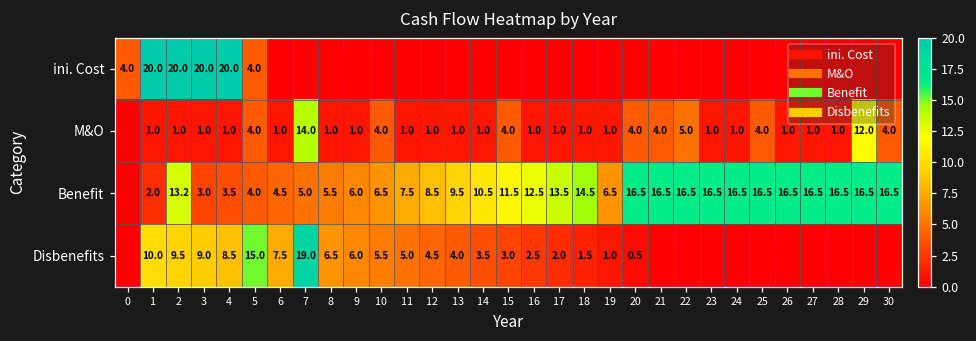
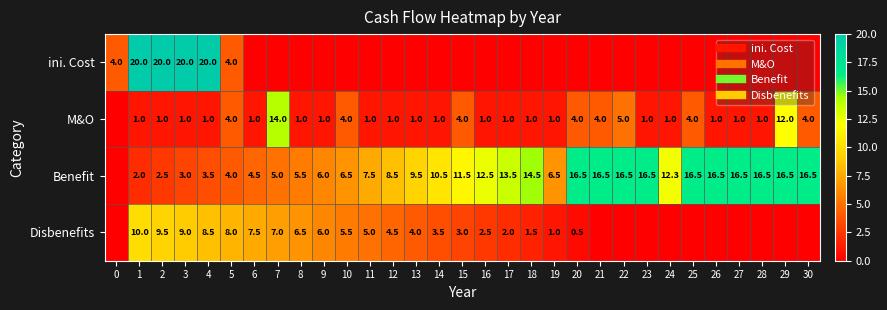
  {
    "ini. Cost": {
      "0": 4.0,
      "1": 20.0,
      "2": 20.0,
      "3": 20.0,
      "4": 20.0,
      "5": 4.0
    },
    "M&O": {
      "1": 1.0,
      "2": 1.0,
      "3": 1.0,
      "4": 1.0,
      "5": 4.0,
      "6": 1.0,
      "7": 14.0,
      "8": 1.0,
      "9": 1.0,
      "10": 4.0,
      "11": 1.0,
      "12": 1.0,
      "13": 1.0,
      "14": 1.0,
      "15": 4.0,
      "16": 1.0,
      "17": 1.0,
      "18": 1.0,
      "19": 1.0,
      "20": 4.0,
      "21": 4.0,
      "22": 5.0,
      "23": 1.0,
      "24": 1.0,
      "25": 4.0,
      "26": 1.0,
      "27": 1.0,
      "28": 1.0,
      "29": 12.0,
      "30": 4.0
    },
    "Benefit": {
      "1": 2.0,
-     "2": 13.2,
+     "2": 2.5,
      "3": 3.0,
      "4": 3.5,
      "5": 4.0,
      "6": 4.5,
      "7": 5.0,
      "8": 5.5,
      "9": 6.0,
      "10": 6.5,
      "11": 7.5,
      "12": 8.5,
      "13": 9.5,
      "14": 10.5,
      "15": 11.5,
      "16": 12.5,
      "17": 13.5,
      "18": 14.5,
      "19": 6.5,
      "20": 16.5,
      "21": 16.5,
      "22": 16.5,
      "23": 16.5,
-     "24": 16.5,
+     "24": 12.3,
      "25": 16.5,
      "26": 16.5,
      "27": 16.5,
      "28": 16.5,
      "29": 16.5,
      "30": 16.5
    },
    "Disbenefits": {
      "1": 10.0,
      "2": 9.5,
      "3": 9.0,
      "4": 8.5,
-     "5": 15.0,
+     "5": 8.0,
      "6": 7.5,
-     "7": 19.0,
+     "7": 7.0,
      "8": 6.5,
      "9": 6.0,
      "10": 5.5,
      "11": 5.0,
      "12": 4.5,
      "13": 4.0,
      "14": 3.5,
      "15": 3.0,
      "16": 2.5,
      "17": 2.0,
      "18": 1.5,
      "19": 1.0,
      "20": 0.5
    }
  }
